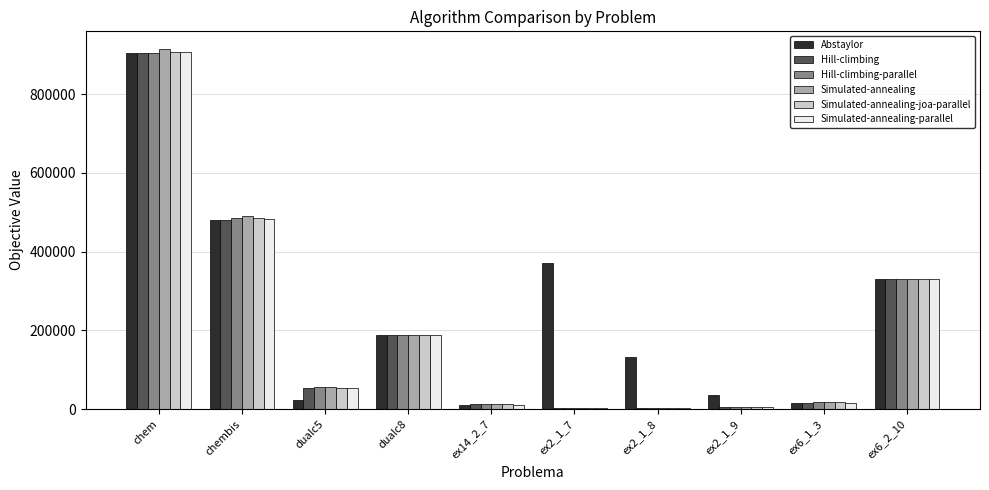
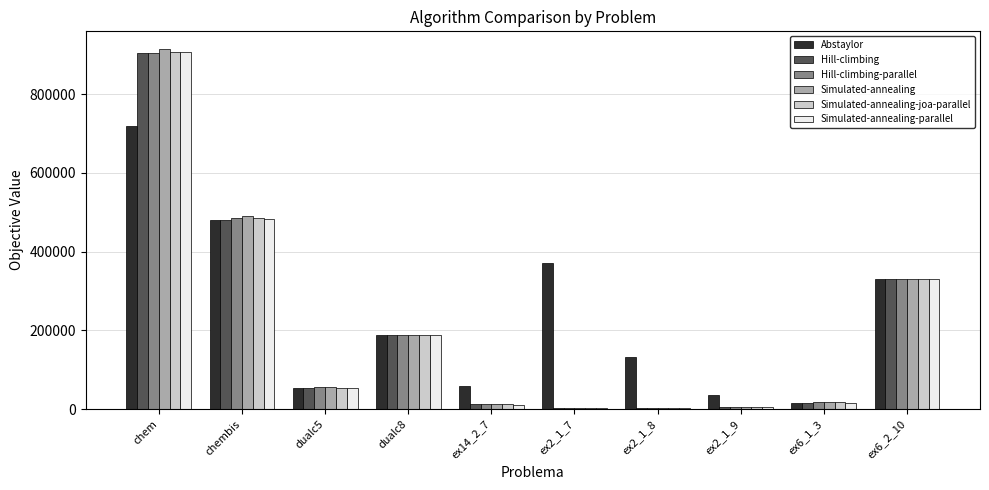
  {
    "Abstaylor": {
-     "chem": 910000,
+     "chem": 720000,
      "chembis": 480000,
-     "dualc5": 20000,
+     "dualc5": 50000,
      "dualc8": 190000,
-     "ex14_2_7": 10000,
+     "ex14_2_7": 60000,
      "ex2_1_7": 370000,
      "ex2_1_8": 130000,
      "ex2_1_9": 40000,
      "ex6_1_3": 20000,
      "ex6_2_10": 330000
    },
    "Hill-climbing": {
      "chem": 900000,
      "chembis": 480000,
      "dualc5": 50000,
      "dualc8": 190000,
      "ex14_2_7": 10000,
      "ex6_1_3": 20000,
      "ex6_2_10": 330000
    }
  }
